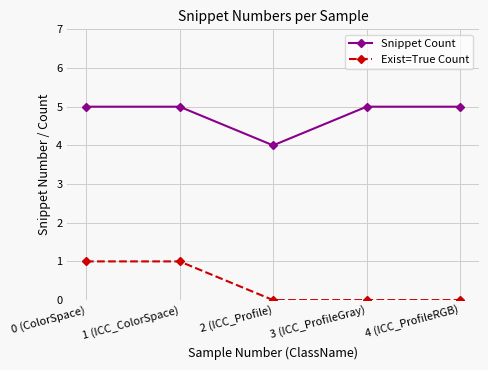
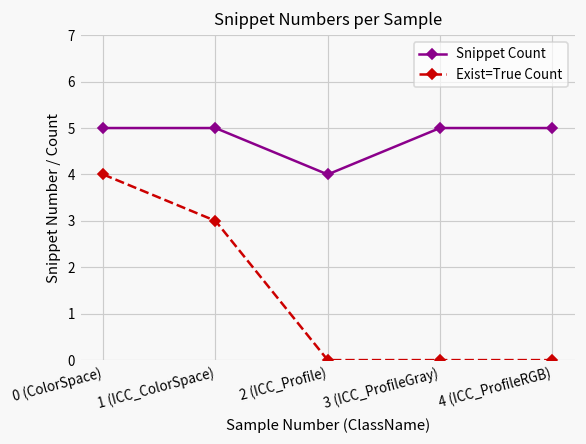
  {
    "Snippet Count": {
      "0 (ColorSpace)": 5,
      "1 (ICC_ColorSpace)": 5,
      "2 (ICC_Profile)": 4,
      "3 (ICC_ProfileGray)": 5,
      "4 (ICC_ProfileRGB)": 5
    },
    "Exist=True Count": {
-     "0 (ColorSpace)": 1,
-     "1 (ICC_ColorSpace)": 1,
+     "0 (ColorSpace)": 4,
+     "1 (ICC_ColorSpace)": 3,
      "2 (ICC_Profile)": 0,
      "3 (ICC_ProfileGray)": 0,
      "4 (ICC_ProfileRGB)": 0
    }
  }
